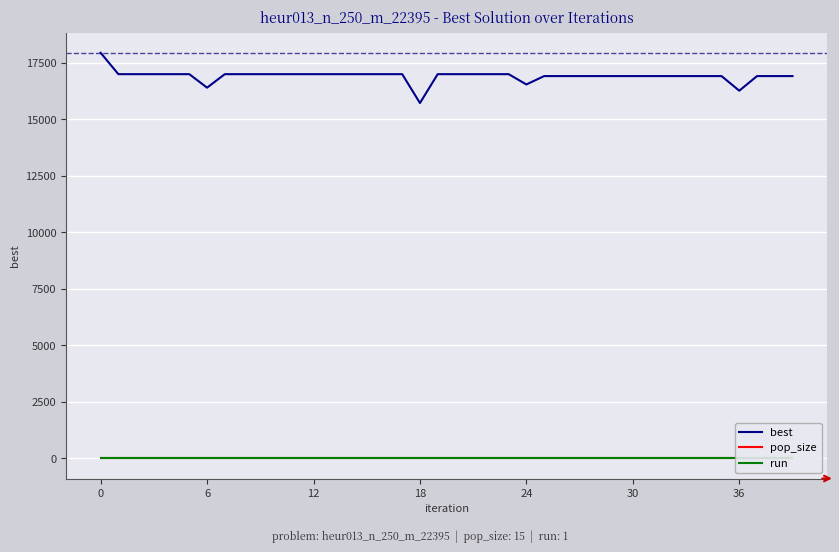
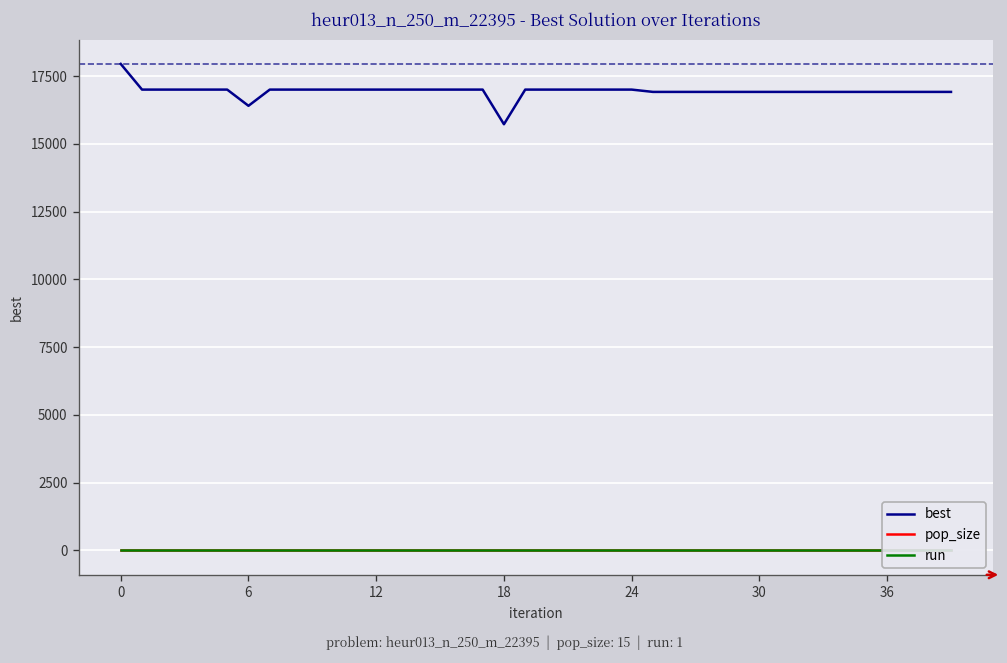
  {
    "best": {
      "0": 18000,
      "6": 16400,
      "12": 17000,
      "18": 15700,
-     "24": 16600,
+     "24": 17000,
      "30": 16900,
-     "36": 16300
+     "36": 16900
    }
  }
